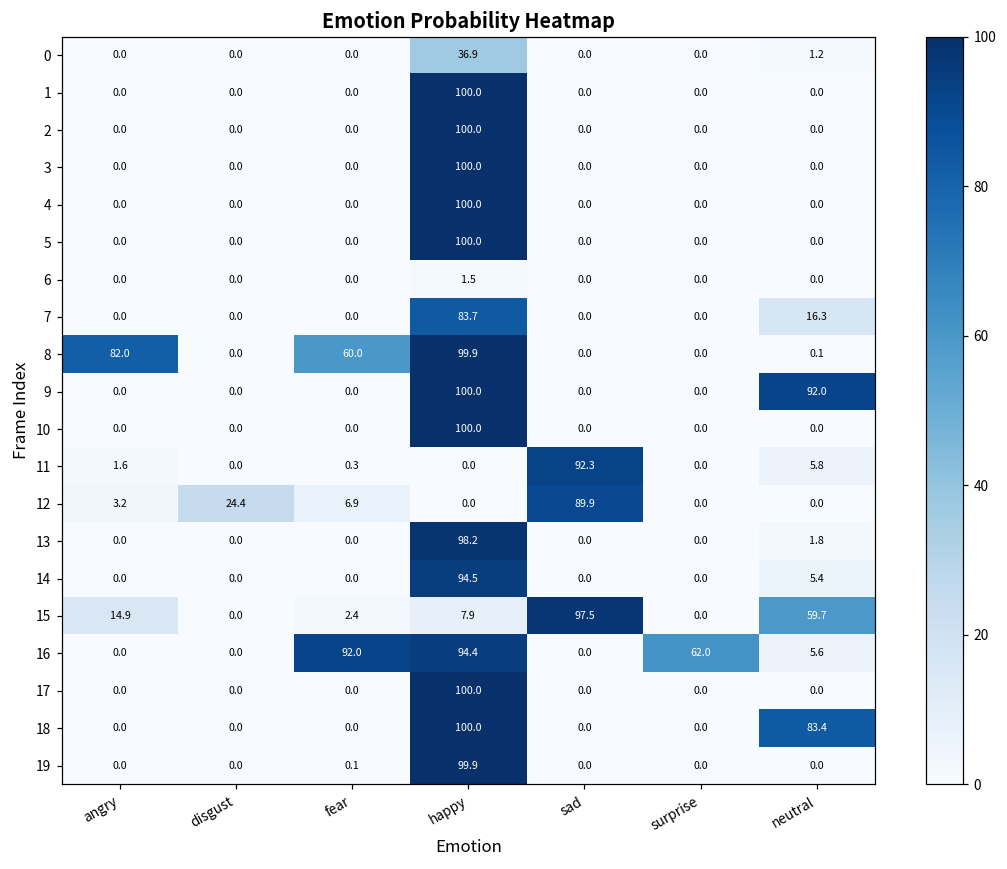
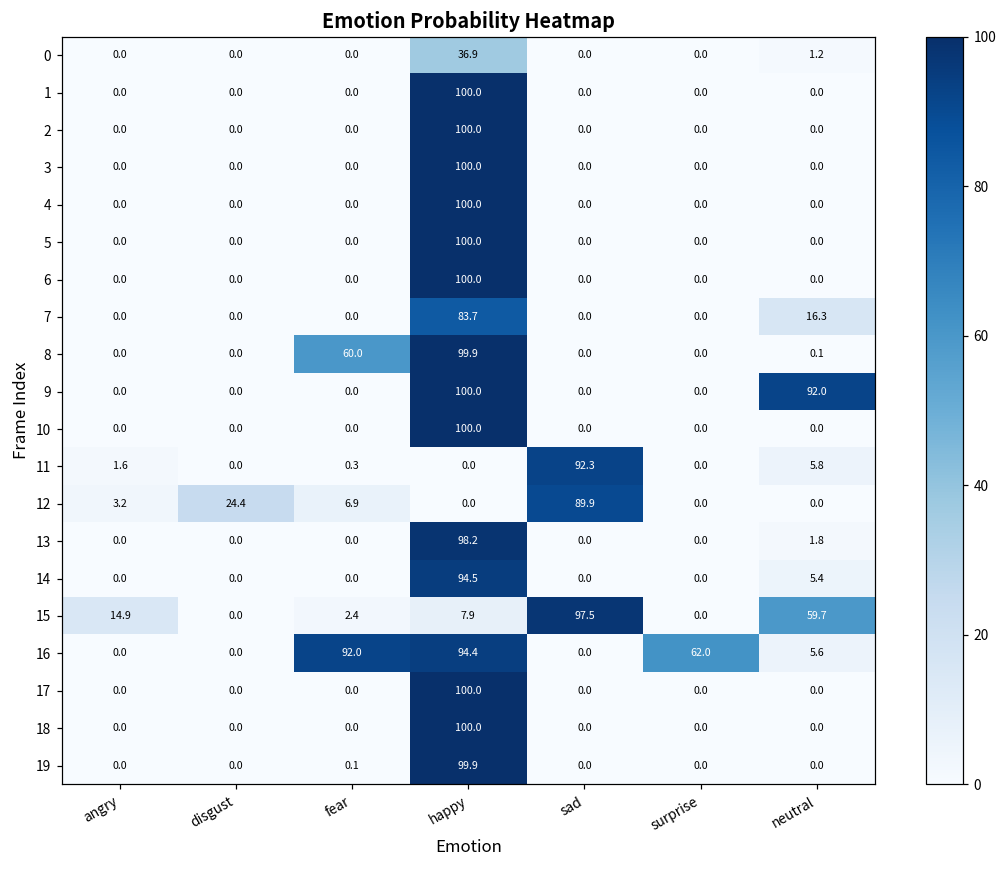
  {
    "0": {
      "angry": 0.0,
      "disgust": 0.0,
      "fear": 0.0,
      "happy": 36.9,
      "sad": 0.0,
      "surprise": 0.0,
      "neutral": 1.2
    },
    "1": {
      "angry": 0.0,
      "disgust": 0.0,
      "fear": 0.0,
      "happy": 100.0,
      "sad": 0.0,
      "surprise": 0.0,
      "neutral": 0.0
    },
    "2": {
      "angry": 0.0,
      "disgust": 0.0,
      "fear": 0.0,
      "happy": 100.0,
      "sad": 0.0,
      "surprise": 0.0,
      "neutral": 0.0
    },
    "3": {
      "angry": 0.0,
      "disgust": 0.0,
      "fear": 0.0,
      "happy": 100.0,
      "sad": 0.0,
      "surprise": 0.0,
      "neutral": 0.0
    },
    "4": {
      "angry": 0.0,
      "disgust": 0.0,
      "fear": 0.0,
      "happy": 100.0,
      "sad": 0.0,
      "surprise": 0.0,
      "neutral": 0.0
    },
    "5": {
      "angry": 0.0,
      "disgust": 0.0,
      "fear": 0.0,
      "happy": 100.0,
      "sad": 0.0,
      "surprise": 0.0,
      "neutral": 0.0
    },
    "6": {
      "angry": 0.0,
      "disgust": 0.0,
      "fear": 0.0,
-     "happy": 1.5,
+     "happy": 100.0,
      "sad": 0.0,
      "surprise": 0.0,
      "neutral": 0.0
    },
    "7": {
      "angry": 0.0,
      "disgust": 0.0,
      "fear": 0.0,
      "happy": 83.7,
      "sad": 0.0,
      "surprise": 0.0,
      "neutral": 16.3
    },
    "8": {
-     "angry": 82.0,
+     "angry": 0.0,
      "disgust": 0.0,
      "fear": 60.0,
      "happy": 99.9,
      "sad": 0.0,
      "surprise": 0.0,
      "neutral": 0.1
    },
    "9": {
      "angry": 0.0,
      "disgust": 0.0,
      "fear": 0.0,
      "happy": 100.0,
      "sad": 0.0,
      "surprise": 0.0,
      "neutral": 92.0
    },
    "10": {
      "angry": 0.0,
      "disgust": 0.0,
      "fear": 0.0,
      "happy": 100.0,
      "sad": 0.0,
      "surprise": 0.0,
      "neutral": 0.0
    },
    "11": {
      "angry": 1.6,
      "disgust": 0.0,
      "fear": 0.3,
      "happy": 0.0,
      "sad": 92.3,
      "surprise": 0.0,
      "neutral": 5.8
    },
    "12": {
      "angry": 3.2,
      "disgust": 24.4,
      "fear": 6.9,
      "happy": 0.0,
      "sad": 89.9,
      "surprise": 0.0,
      "neutral": 0.0
    },
    "13": {
      "angry": 0.0,
      "disgust": 0.0,
      "fear": 0.0,
      "happy": 98.2,
      "sad": 0.0,
      "surprise": 0.0,
      "neutral": 1.8
    },
    "14": {
      "angry": 0.0,
      "disgust": 0.0,
      "fear": 0.0,
      "happy": 94.5,
      "sad": 0.0,
      "surprise": 0.0,
      "neutral": 5.4
    },
    "15": {
      "angry": 14.9,
      "disgust": 0.0,
      "fear": 2.4,
      "happy": 7.9,
      "sad": 97.5,
      "surprise": 0.0,
      "neutral": 59.7
    },
    "16": {
      "angry": 0.0,
      "disgust": 0.0,
      "fear": 92.0,
      "happy": 94.4,
      "sad": 0.0,
      "surprise": 62.0,
      "neutral": 5.6
    },
    "17": {
      "angry": 0.0,
      "disgust": 0.0,
      "fear": 0.0,
      "happy": 100.0,
      "sad": 0.0,
      "surprise": 0.0,
      "neutral": 0.0
    },
    "18": {
      "angry": 0.0,
      "disgust": 0.0,
      "fear": 0.0,
      "happy": 100.0,
      "sad": 0.0,
      "surprise": 0.0,
-     "neutral": 83.4
+     "neutral": 0.0
    },
    "19": {
      "angry": 0.0,
      "disgust": 0.0,
      "fear": 0.1,
      "happy": 99.9,
      "sad": 0.0,
      "surprise": 0.0,
      "neutral": 0.0
    }
  }
